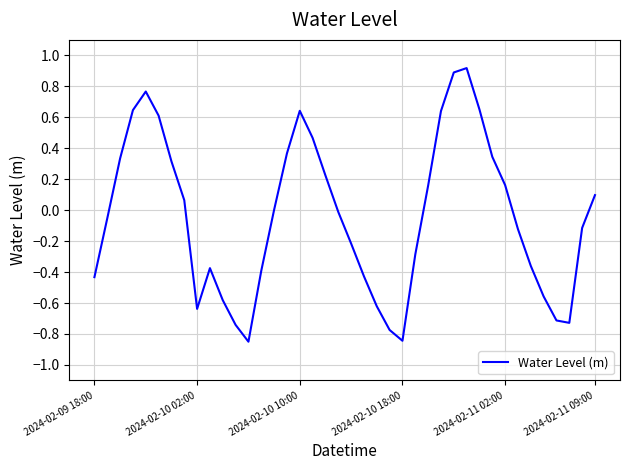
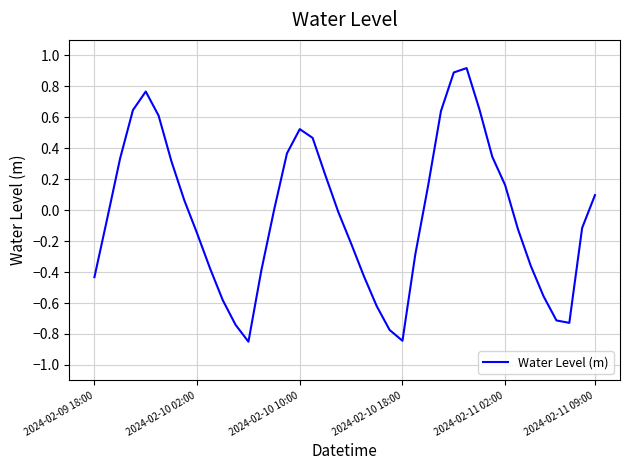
  {
    "2024-02-09 18:00": -0.43,
-   "2024-02-10 02:00": -0.64,
-   "2024-02-10 10:00": 0.64,
+   "2024-02-10 02:00": -0.15,
+   "2024-02-10 10:00": 0.52,
    "2024-02-10 18:00": -0.84,
    "2024-02-11 02:00": 0.16,
    "2024-02-11 09:00": 0.10
  }
